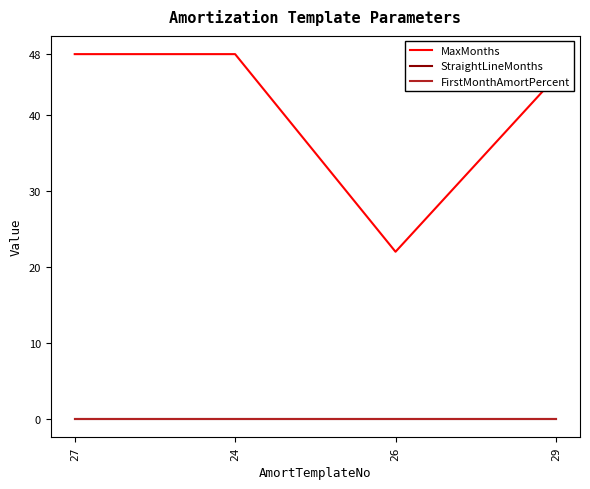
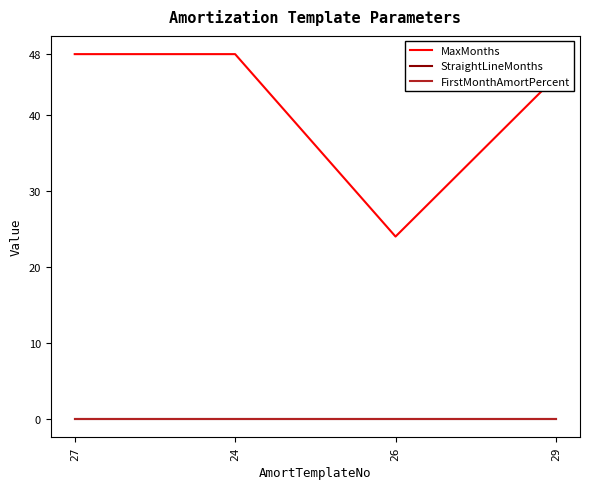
  {
    "MaxMonths": {
      "27": 48,
      "24": 48,
-     "26": 22
+     "26": 24
    },
    "FirstMonthAmortPercent": {
      "27": 0,
      "24": 0,
      "26": 0,
      "29": 0
    }
  }
